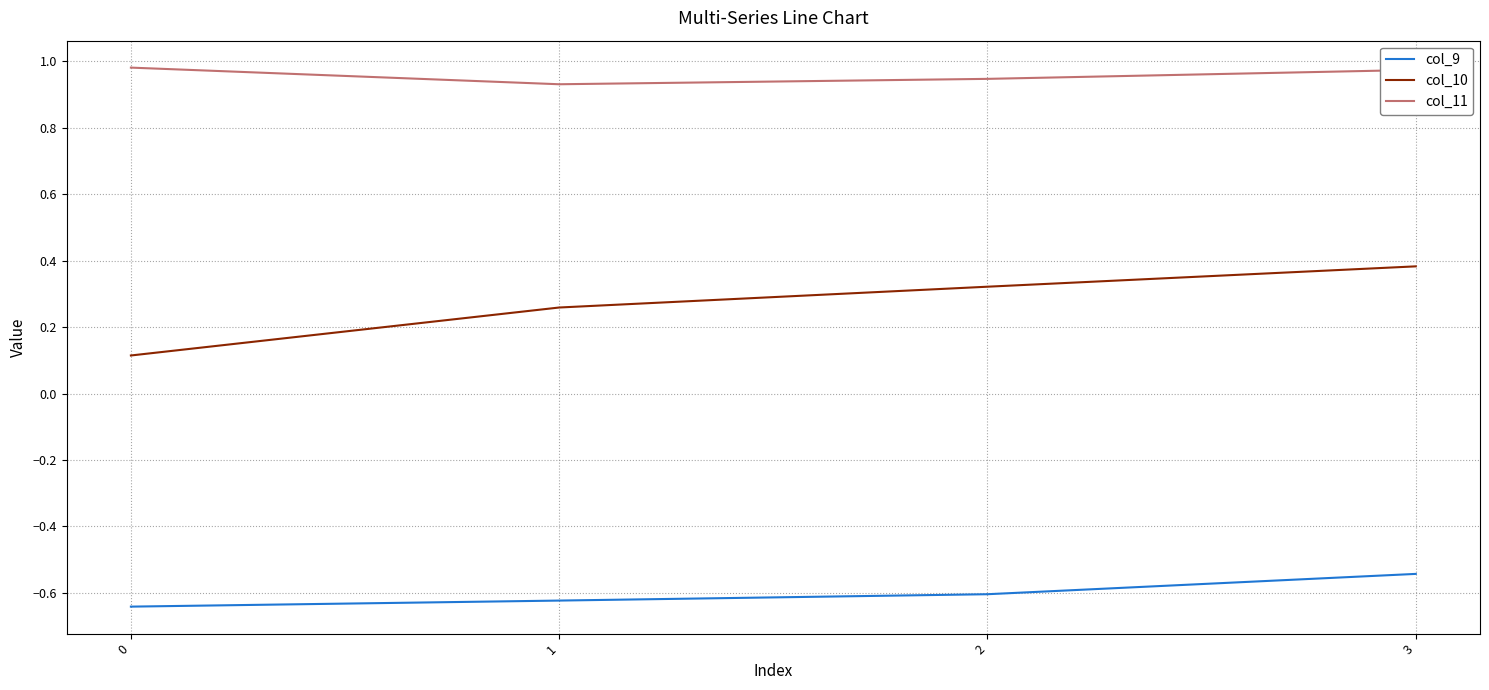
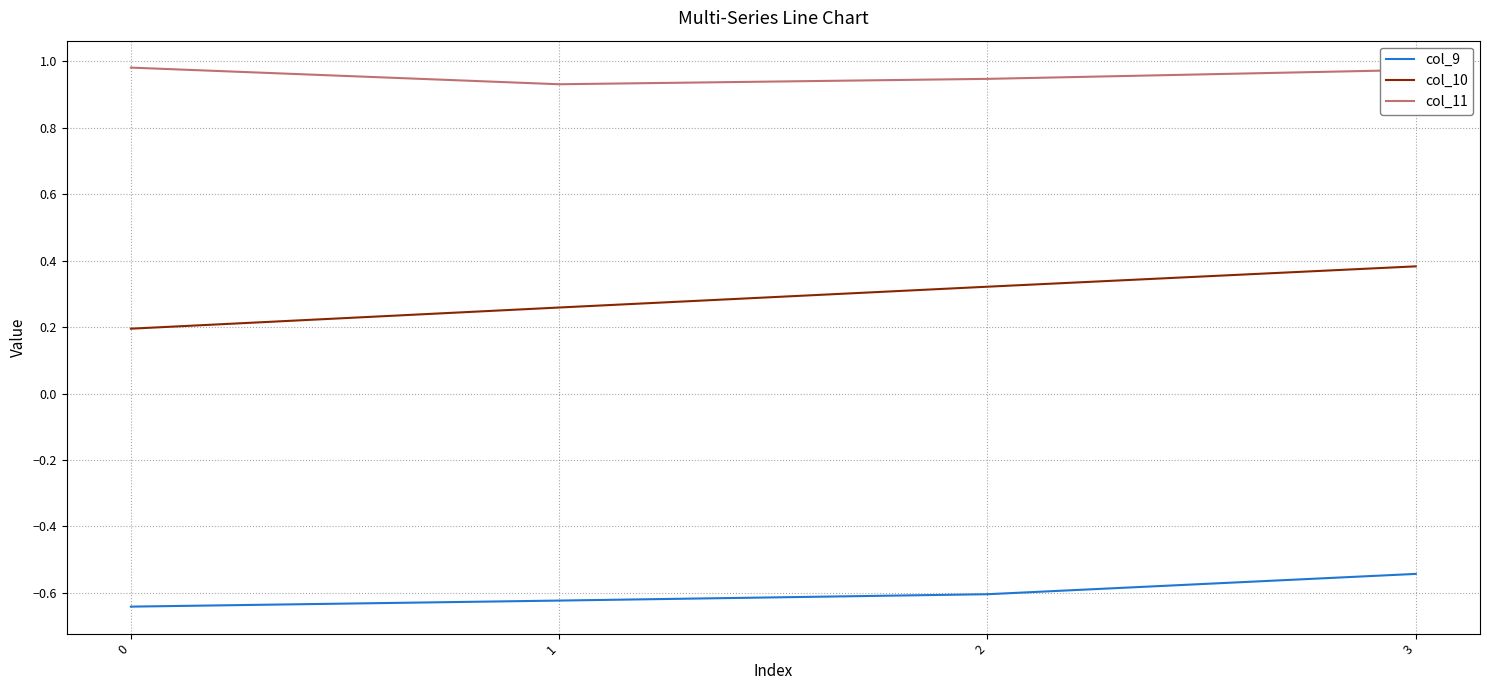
  {
    "col_9": {
      "0": -0.64,
      "1": -0.62,
      "2": -0.60,
      "3": -0.54
    },
    "col_10": {
-     "0": 0.11,
+     "0": 0.20,
      "1": 0.26,
      "2": 0.32,
      "3": 0.38
    },
    "col_11": {
      "0": 0.98,
      "1": 0.93,
      "2": 0.95
    }
  }
